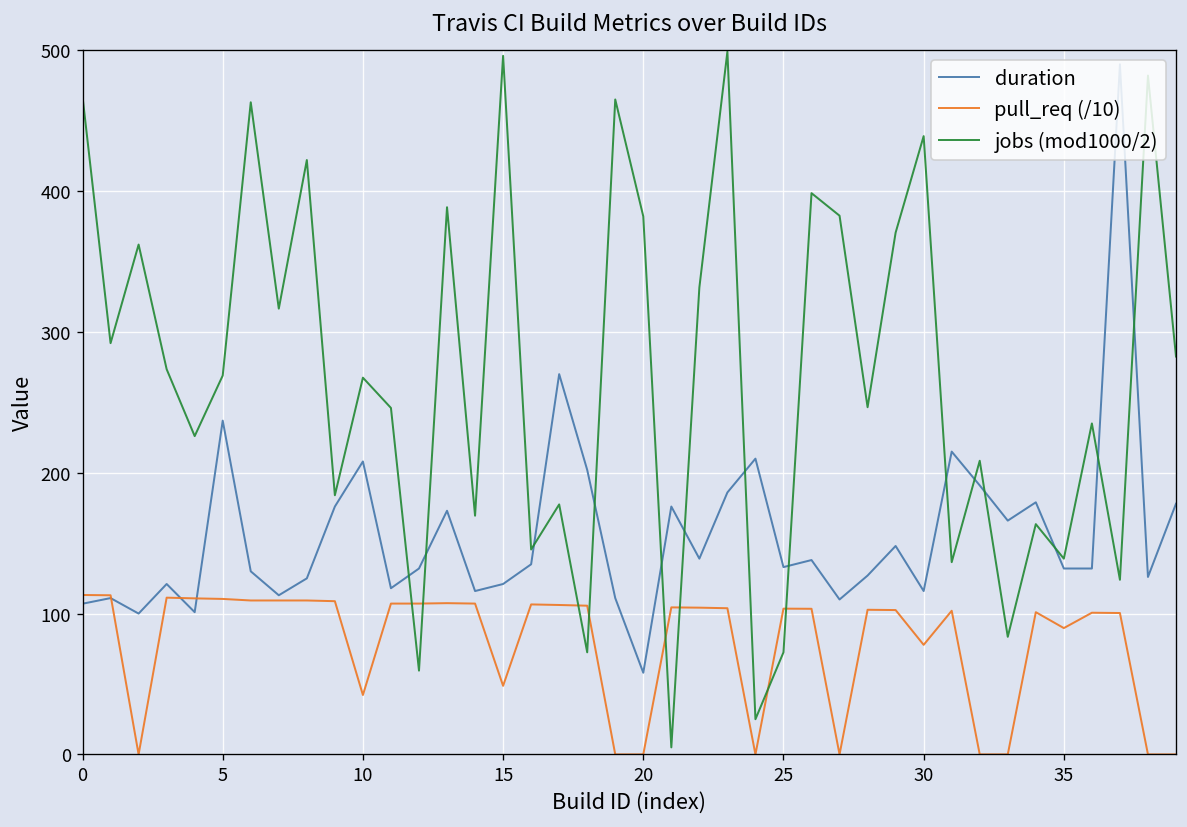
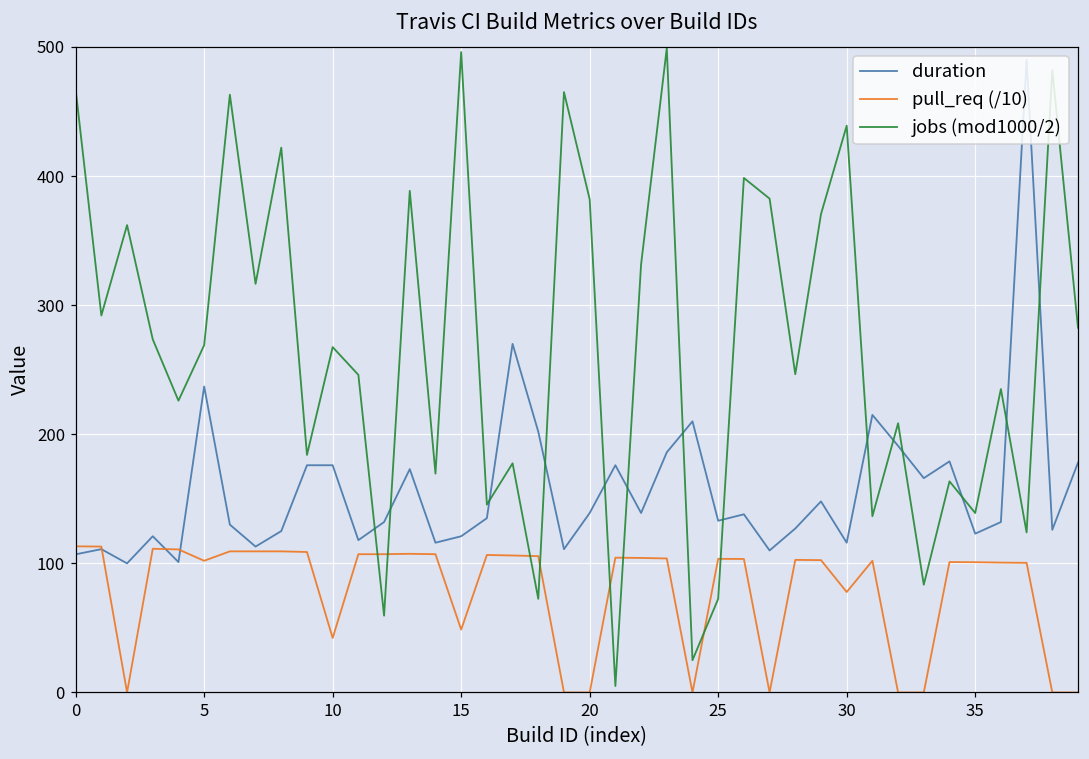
  {
    "duration": {
      "0": 107,
      "5": 237,
-     "10": 208,
+     "10": 176,
      "15": 121,
-     "20": 58,
+     "20": 139,
      "25": 133,
      "30": 116,
-     "35": 132
+     "35": 123
    },
    "pull_req (/10)": {
      "0": 113,
-     "5": 110,
+     "5": 102,
      "10": 42,
      "15": 49,
      "20": 0,
      "25": 104,
      "30": 78,
-     "35": 90
+     "35": 101
    },
    "jobs (mod1000/2)": {
      "0": 467,
      "5": 269,
      "10": 268,
      "15": 496,
      "20": 382,
      "25": 73,
      "30": 439,
      "35": 139
    }
  }
